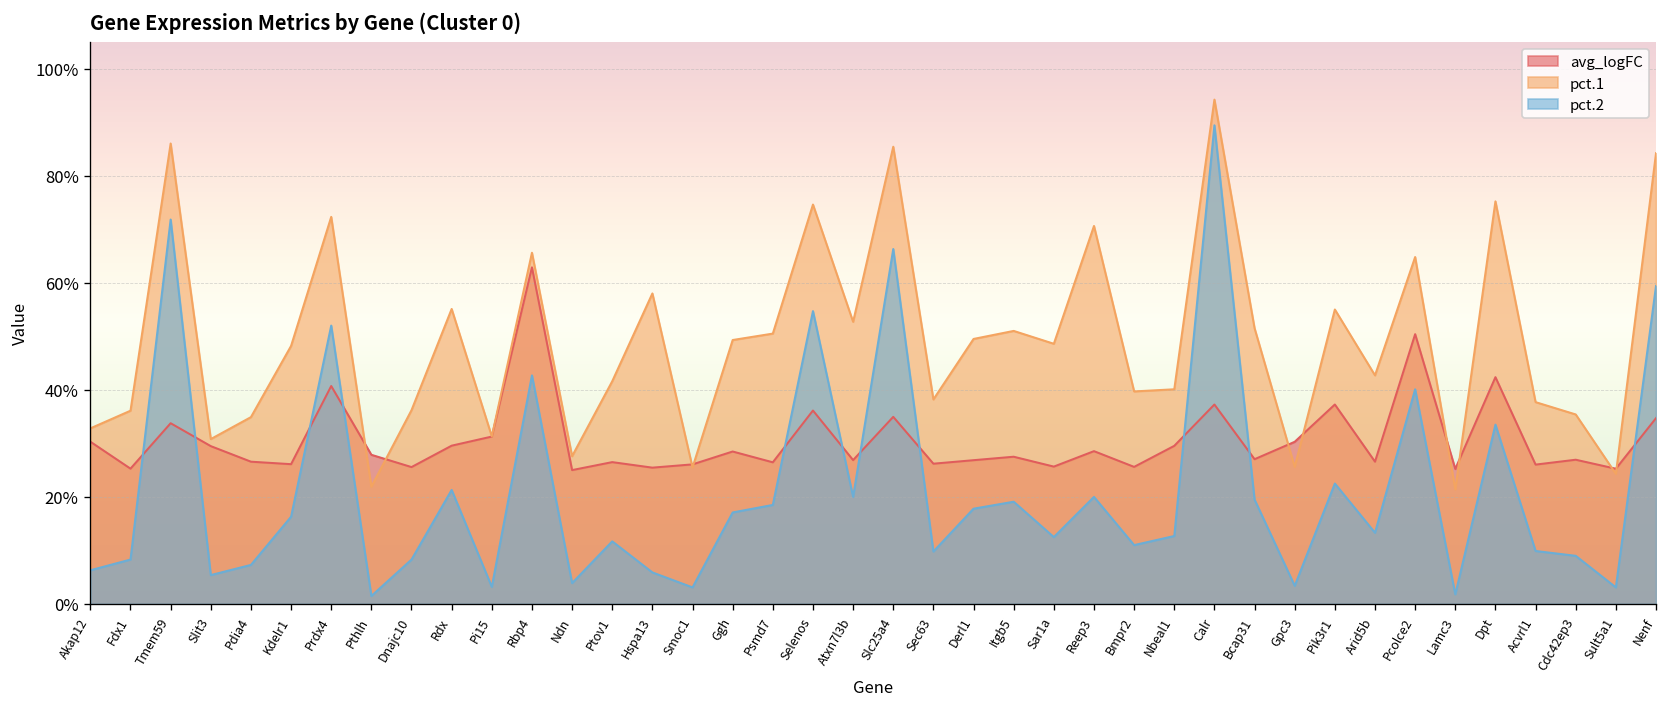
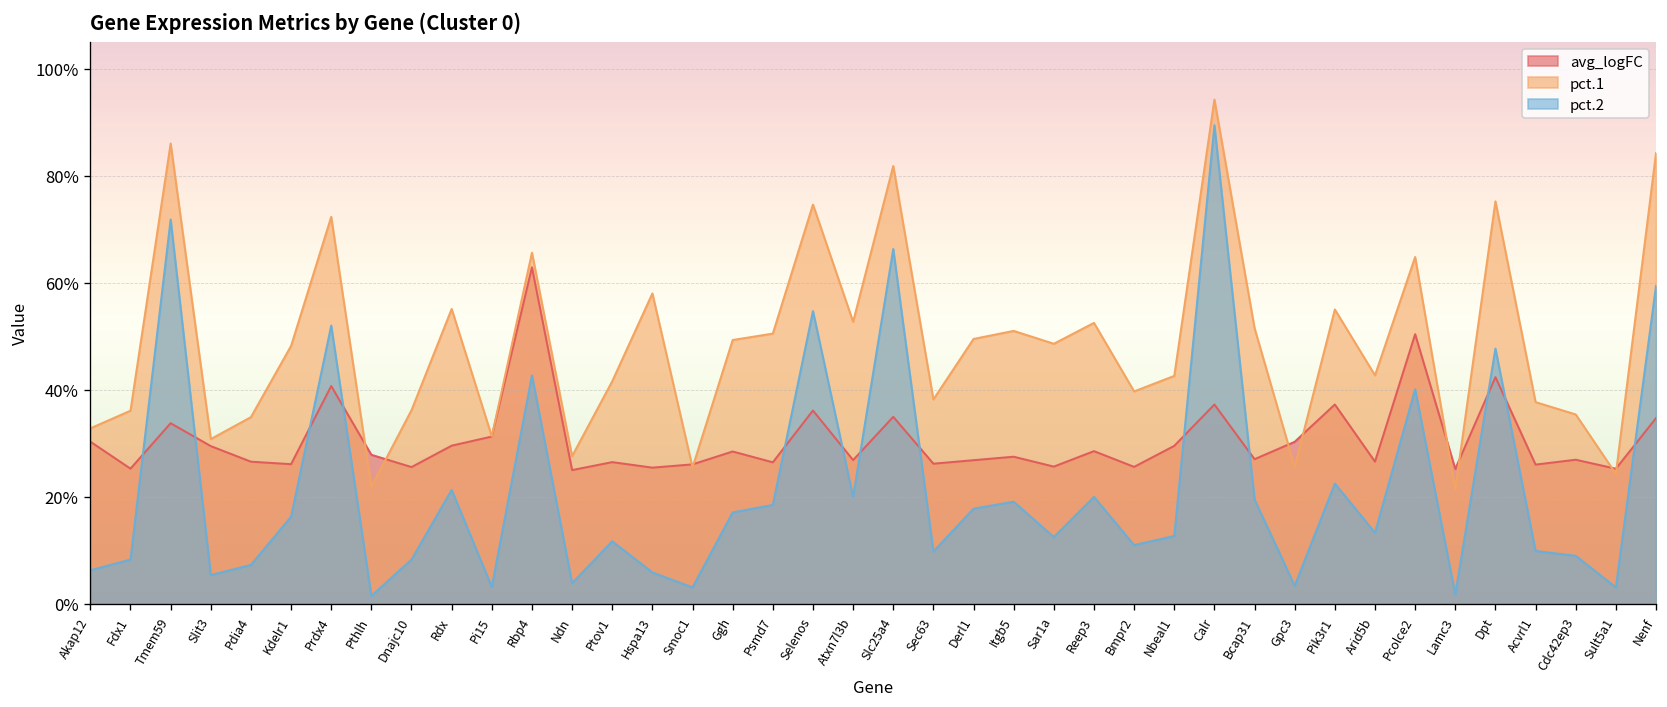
  {
    "avg_logFC": {
      "Akap12": "30%",
      "Fdx1": "25%",
      "Tmem59": "34%",
      "Slit3": "29%",
      "Pdia4": "27%",
      "Kdelr1": "26%",
      "Prdx4": "41%",
      "Pthlh": "28%",
      "Dnajc10": "26%",
      "Rdx": "30%",
      "Rbp4": "63%",
      "Ndn": "25%",
      "Ptov1": "26%",
      "Hspa13": "25%",
      "Smoc1": "26%",
      "Ggh": "28%",
      "Psmd7": "26%",
      "Selenos": "36%",
      "Atxn7l3b": "27%",
      "Slc25a4": "35%",
      "Sec63": "26%",
      "Derl1": "27%",
      "Itgb5": "28%",
      "Sar1a": "26%",
      "Reep3": "29%",
      "Bmpr2": "26%",
      "Nbeal1": "30%",
      "Calr": "37%",
      "Bcap31": "27%",
      "Gpc3": "30%",
      "Pik3r1": "37%",
      "Arid5b": "27%",
      "Pcolce2": "50%",
      "Lamc3": "25%",
      "Dpt": "42%",
      "Acvrl1": "26%",
      "Cdc42ep3": "27%",
      "Sult5a1": "25%",
      "Nenf": "35%"
    },
    "pct.1": {
      "Akap12": "33%",
      "Fdx1": "36%",
      "Tmem59": "86%",
      "Slit3": "31%",
      "Pdia4": "35%",
      "Kdelr1": "48%",
      "Prdx4": "72%",
      "Pthlh": "22%",
      "Dnajc10": "36%",
      "Rdx": "55%",
      "Rbp4": "66%",
      "Ndn": "28%",
      "Ptov1": "42%",
      "Hspa13": "58%",
      "Smoc1": "26%",
      "Ggh": "49%",
      "Psmd7": "51%",
      "Selenos": "75%",
      "Atxn7l3b": "53%",
-     "Slc25a4": "85%",
+     "Slc25a4": "82%",
      "Sec63": "38%",
      "Derl1": "50%",
      "Itgb5": "51%",
      "Sar1a": "49%",
-     "Reep3": "71%",
+     "Reep3": "53%",
      "Bmpr2": "40%",
-     "Nbeal1": "40%",
+     "Nbeal1": "43%",
      "Calr": "94%",
      "Bcap31": "52%",
      "Gpc3": "26%",
      "Pik3r1": "55%",
      "Arid5b": "43%",
      "Pcolce2": "65%",
      "Lamc3": "21%",
      "Dpt": "75%",
      "Acvrl1": "38%",
      "Cdc42ep3": "35%",
      "Sult5a1": "24%",
      "Nenf": "84%"
    },
    "pct.2": {
      "Akap12": "6%",
      "Fdx1": "8%",
      "Tmem59": "72%",
      "Slit3": "5%",
      "Pdia4": "7%",
      "Kdelr1": "16%",
      "Prdx4": "52%",
      "Pthlh": "2%",
      "Dnajc10": "8%",
      "Rdx": "21%",
      "Pi15": "3%",
      "Rbp4": "43%",
      "Ndn": "4%",
      "Ptov1": "12%",
      "Hspa13": "6%",
      "Smoc1": "3%",
      "Ggh": "17%",
      "Psmd7": "19%",
      "Selenos": "55%",
      "Atxn7l3b": "20%",
      "Slc25a4": "66%",
      "Sec63": "10%",
      "Derl1": "18%",
      "Itgb5": "19%",
      "Sar1a": "13%",
      "Reep3": "20%",
      "Bmpr2": "11%",
      "Nbeal1": "13%",
      "Calr": "89%",
      "Bcap31": "20%",
      "Gpc3": "3%",
      "Pik3r1": "23%",
      "Arid5b": "13%",
      "Pcolce2": "40%",
      "Lamc3": "2%",
-     "Dpt": "34%",
+     "Dpt": "48%",
      "Acvrl1": "10%",
      "Cdc42ep3": "9%",
      "Sult5a1": "3%",
      "Nenf": "59%"
    }
  }
